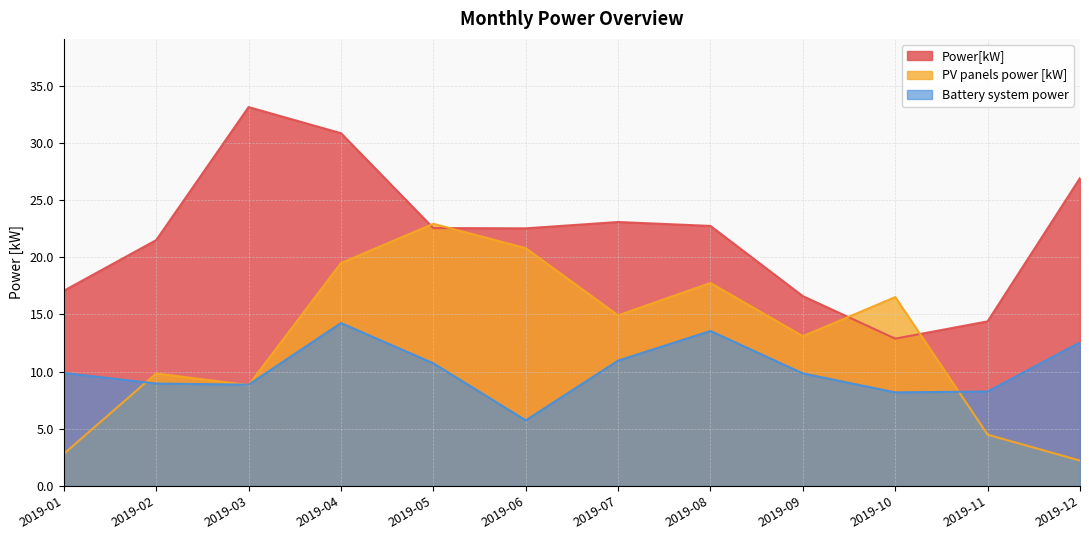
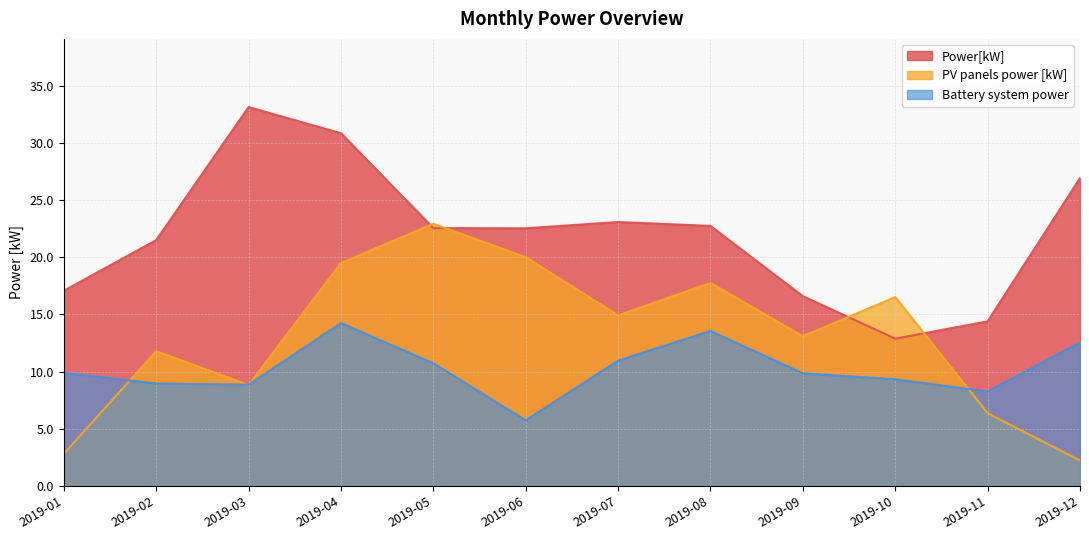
  {
    "Power[kW]": {
      "2019-01": 17.1,
      "2019-02": 21.5,
      "2019-03": 33.1,
      "2019-04": 30.9,
      "2019-05": 22.6,
      "2019-06": 22.5,
      "2019-07": 23.1,
      "2019-08": 22.7,
      "2019-09": 16.6,
      "2019-10": 12.9,
      "2019-11": 14.4,
      "2019-12": 26.9
    },
    "PV panels power [kW]": {
      "2019-01": 2.8,
-     "2019-02": 9.8,
+     "2019-02": 11.8,
      "2019-04": 19.5,
      "2019-05": 22.9,
-     "2019-06": 20.8,
+     "2019-06": 20.0,
      "2019-07": 14.9,
      "2019-08": 17.8,
      "2019-09": 13.1,
      "2019-10": 16.5,
-     "2019-11": 4.5,
+     "2019-11": 6.4,
      "2019-12": 2.2
    },
    "Battery system power": {
      "2019-01": 9.9,
      "2019-02": 9.0,
      "2019-04": 14.2,
      "2019-05": 10.7,
      "2019-06": 5.7,
      "2019-07": 11.0,
      "2019-08": 13.6,
      "2019-09": 9.8,
-     "2019-10": 8.2,
+     "2019-10": 9.3,
      "2019-11": 8.3,
      "2019-12": 12.6
    }
  }
